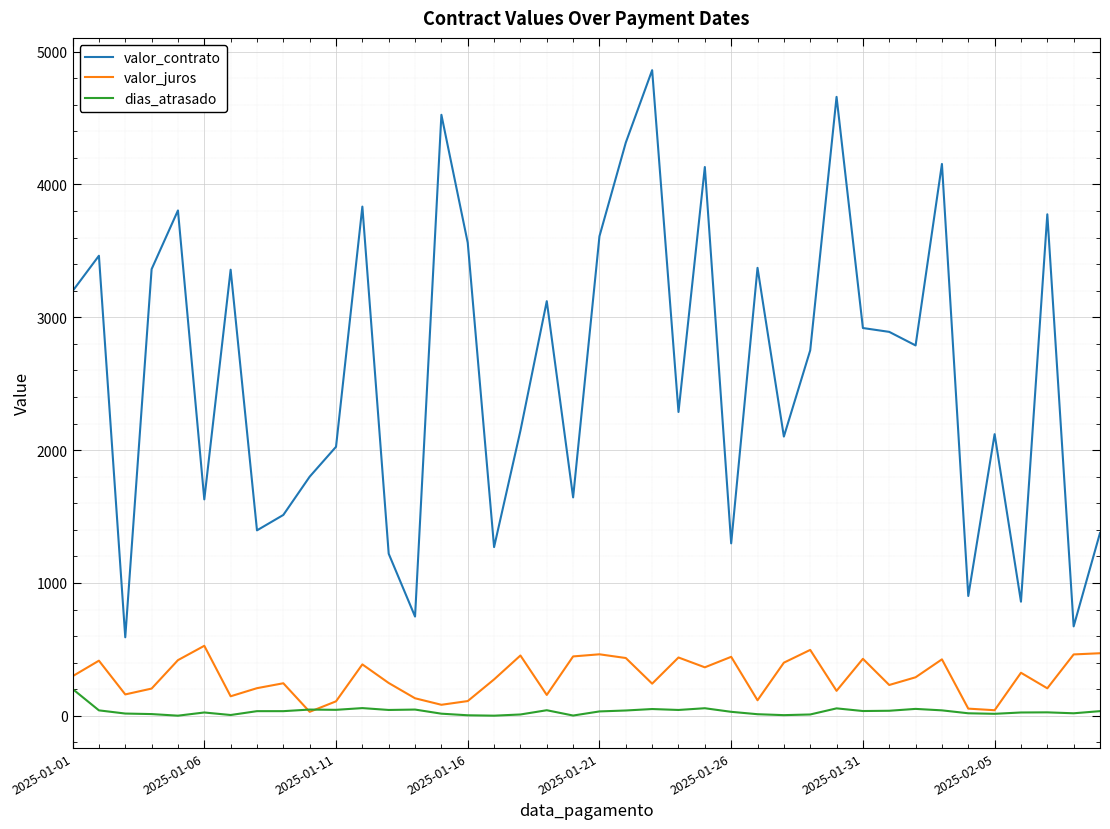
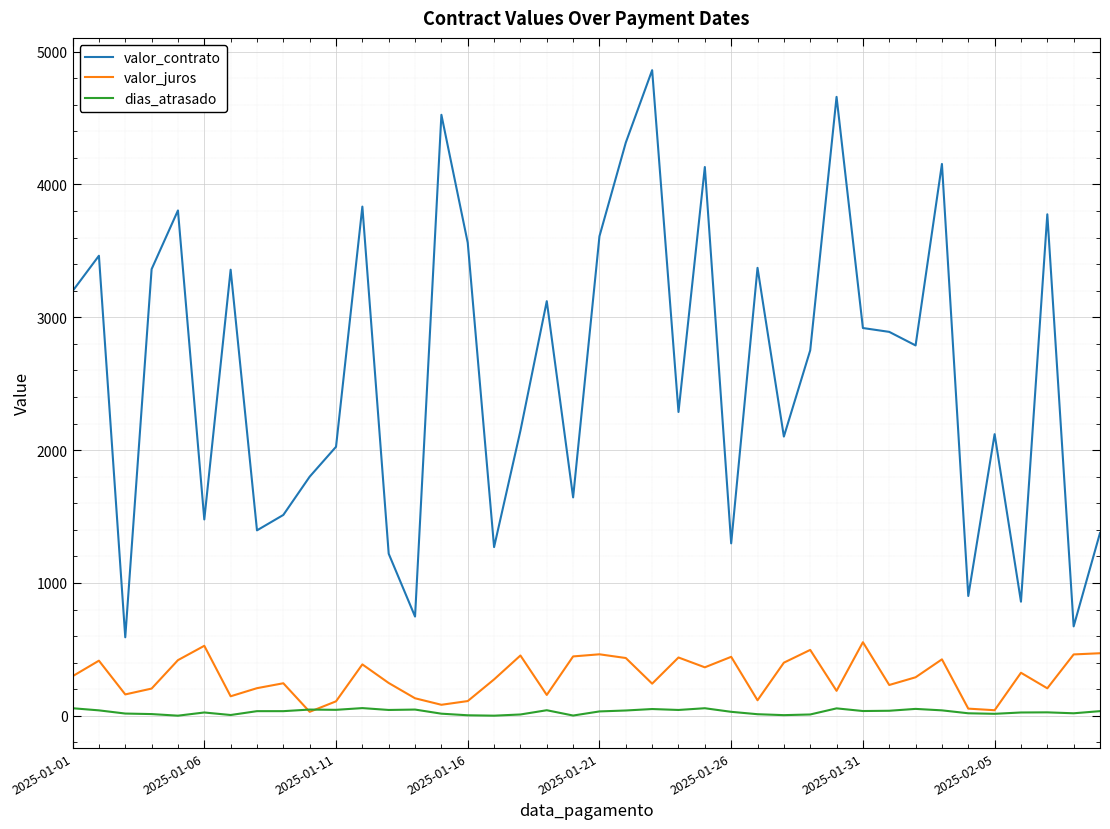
  {
    "valor_contrato": {
      "2025-01-01": 3200,
-     "2025-01-06": 1630,
+     "2025-01-06": 1480,
      "2025-01-11": 2030,
      "2025-01-16": 3560,
      "2025-01-21": 3610,
      "2025-01-26": 1300,
      "2025-01-31": 2920,
      "2025-02-05": 2120
    },
    "valor_juros": {
      "2025-01-01": 300,
      "2025-01-06": 530,
      "2025-01-11": 110,
      "2025-01-16": 110,
      "2025-01-21": 460,
      "2025-01-26": 440,
-     "2025-01-31": 430,
+     "2025-01-31": 550,
      "2025-02-05": 40
    },
    "dias_atrasado": {
-     "2025-01-01": 200,
+     "2025-01-01": 60,
      "2025-01-06": 30,
      "2025-01-11": 50,
      "2025-01-16": 0,
      "2025-01-21": 30,
      "2025-01-26": 30,
      "2025-01-31": 40,
      "2025-02-05": 20
    }
  }
